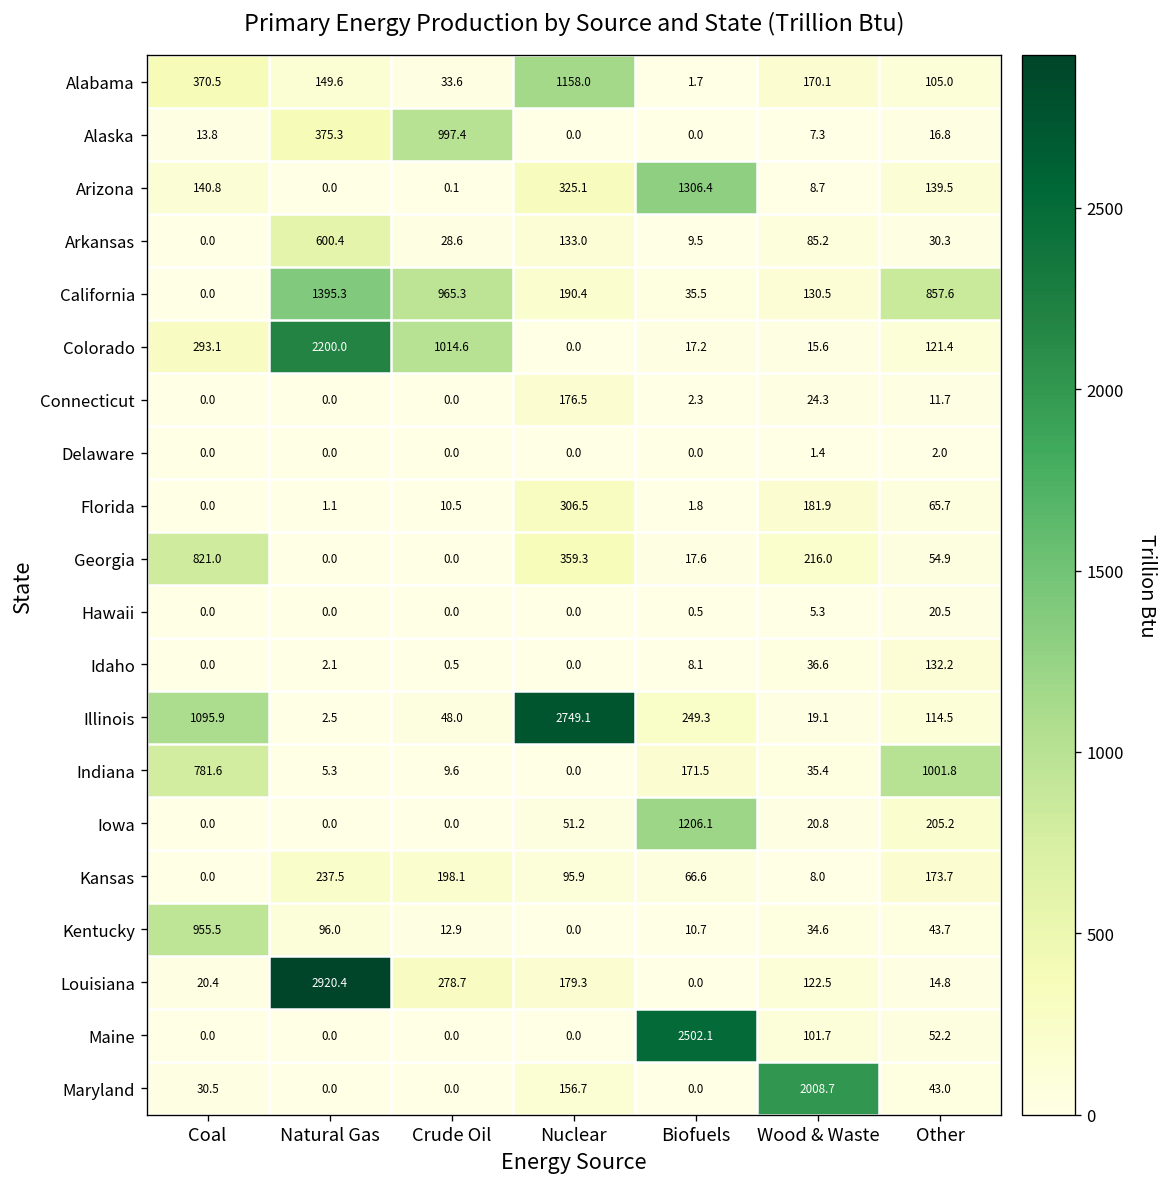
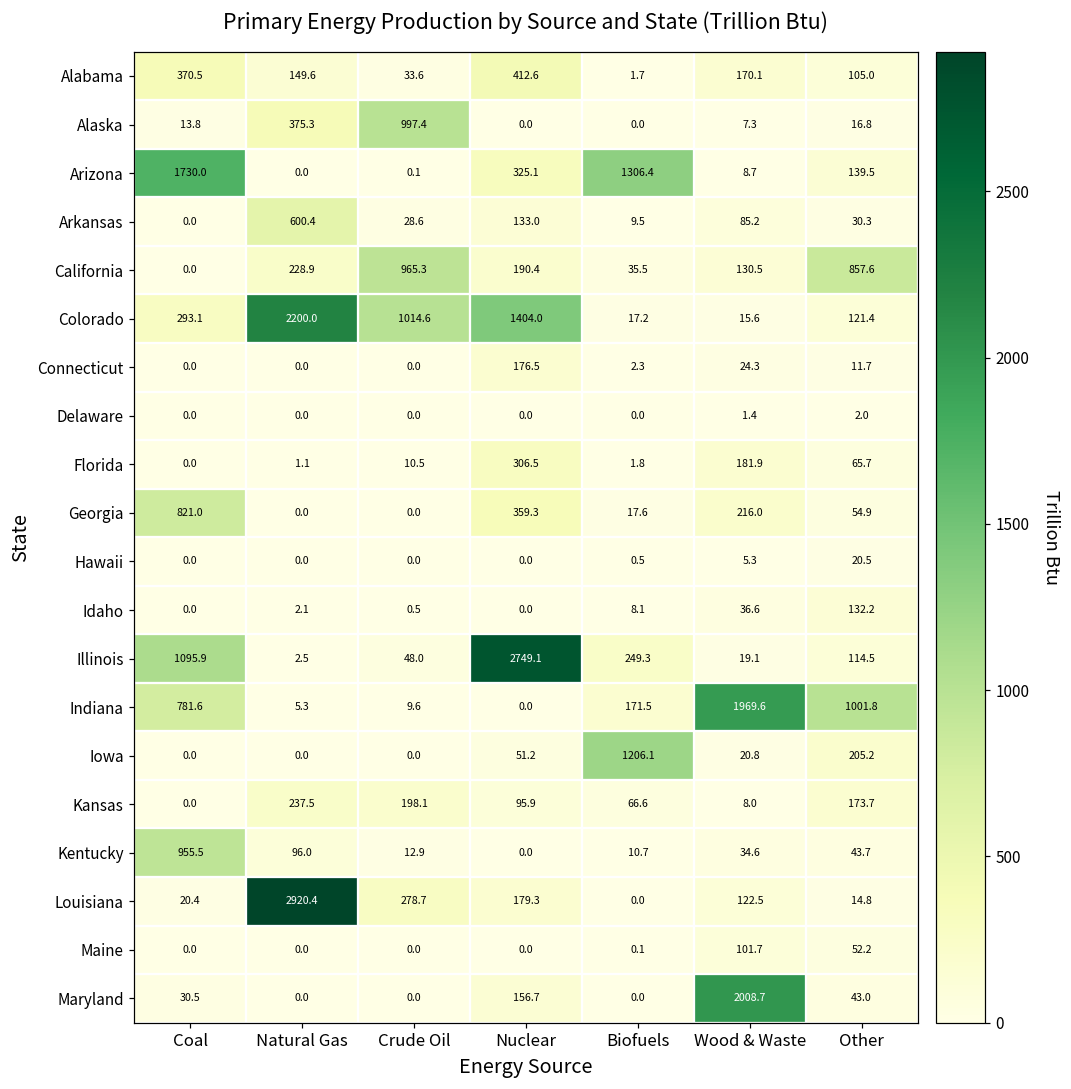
  {
    "Alabama": {
      "Coal": 370.5,
      "Natural Gas": 149.6,
      "Crude Oil": 33.6,
-     "Nuclear": 1158.0,
+     "Nuclear": 412.6,
      "Biofuels": 1.7,
      "Wood & Waste": 170.1,
      "Other": 105.0
    },
    "Alaska": {
      "Coal": 13.8,
      "Natural Gas": 375.3,
      "Crude Oil": 997.4,
      "Nuclear": 0.0,
      "Biofuels": 0.0,
      "Wood & Waste": 7.3,
      "Other": 16.8
    },
    "Arizona": {
-     "Coal": 140.8,
+     "Coal": 1730.0,
      "Natural Gas": 0.0,
      "Crude Oil": 0.1,
      "Nuclear": 325.1,
      "Biofuels": 1306.4,
      "Wood & Waste": 8.7,
      "Other": 139.5
    },
    "Arkansas": {
      "Coal": 0.0,
      "Natural Gas": 600.4,
      "Crude Oil": 28.6,
      "Nuclear": 133.0,
      "Biofuels": 9.5,
      "Wood & Waste": 85.2,
      "Other": 30.3
    },
    "California": {
      "Coal": 0.0,
-     "Natural Gas": 1395.3,
+     "Natural Gas": 228.9,
      "Crude Oil": 965.3,
      "Nuclear": 190.4,
      "Biofuels": 35.5,
      "Wood & Waste": 130.5,
      "Other": 857.6
    },
    "Colorado": {
      "Coal": 293.1,
      "Natural Gas": 2200.0,
      "Crude Oil": 1014.6,
-     "Nuclear": 0.0,
+     "Nuclear": 1404.0,
      "Biofuels": 17.2,
      "Wood & Waste": 15.6,
      "Other": 121.4
    },
    "Connecticut": {
      "Coal": 0.0,
      "Natural Gas": 0.0,
      "Crude Oil": 0.0,
      "Nuclear": 176.5,
      "Biofuels": 2.3,
      "Wood & Waste": 24.3,
      "Other": 11.7
    },
    "Delaware": {
      "Coal": 0.0,
      "Natural Gas": 0.0,
      "Crude Oil": 0.0,
      "Nuclear": 0.0,
      "Biofuels": 0.0,
      "Wood & Waste": 1.4,
      "Other": 2.0
    },
    "Florida": {
      "Coal": 0.0,
      "Natural Gas": 1.1,
      "Crude Oil": 10.5,
      "Nuclear": 306.5,
      "Biofuels": 1.8,
      "Wood & Waste": 181.9,
      "Other": 65.7
    },
    "Georgia": {
      "Coal": 821.0,
      "Natural Gas": 0.0,
      "Crude Oil": 0.0,
      "Nuclear": 359.3,
      "Biofuels": 17.6,
      "Wood & Waste": 216.0,
      "Other": 54.9
    },
    "Hawaii": {
      "Coal": 0.0,
      "Natural Gas": 0.0,
      "Crude Oil": 0.0,
      "Nuclear": 0.0,
      "Biofuels": 0.5,
      "Wood & Waste": 5.3,
      "Other": 20.5
    },
    "Idaho": {
      "Coal": 0.0,
      "Natural Gas": 2.1,
      "Crude Oil": 0.5,
      "Nuclear": 0.0,
      "Biofuels": 8.1,
      "Wood & Waste": 36.6,
      "Other": 132.2
    },
    "Illinois": {
      "Coal": 1095.9,
      "Natural Gas": 2.5,
      "Crude Oil": 48.0,
      "Nuclear": 2749.1,
      "Biofuels": 249.3,
      "Wood & Waste": 19.1,
      "Other": 114.5
    },
    "Indiana": {
      "Coal": 781.6,
      "Natural Gas": 5.3,
      "Crude Oil": 9.6,
      "Nuclear": 0.0,
      "Biofuels": 171.5,
-     "Wood & Waste": 35.4,
+     "Wood & Waste": 1969.6,
      "Other": 1001.8
    },
    "Iowa": {
      "Coal": 0.0,
      "Natural Gas": 0.0,
      "Crude Oil": 0.0,
      "Nuclear": 51.2,
      "Biofuels": 1206.1,
      "Wood & Waste": 20.8,
      "Other": 205.2
    },
    "Kansas": {
      "Coal": 0.0,
      "Natural Gas": 237.5,
      "Crude Oil": 198.1,
      "Nuclear": 95.9,
      "Biofuels": 66.6,
      "Wood & Waste": 8.0,
      "Other": 173.7
    },
    "Kentucky": {
      "Coal": 955.5,
      "Natural Gas": 96.0,
      "Crude Oil": 12.9,
      "Nuclear": 0.0,
      "Biofuels": 10.7,
      "Wood & Waste": 34.6,
      "Other": 43.7
    },
    "Louisiana": {
      "Coal": 20.4,
      "Natural Gas": 2920.4,
      "Crude Oil": 278.7,
      "Nuclear": 179.3,
      "Biofuels": 0.0,
      "Wood & Waste": 122.5,
      "Other": 14.8
    },
    "Maine": {
      "Coal": 0.0,
      "Natural Gas": 0.0,
      "Crude Oil": 0.0,
      "Nuclear": 0.0,
-     "Biofuels": 2502.1,
+     "Biofuels": 0.1,
      "Wood & Waste": 101.7,
      "Other": 52.2
    },
    "Maryland": {
      "Coal": 30.5,
      "Natural Gas": 0.0,
      "Crude Oil": 0.0,
      "Nuclear": 156.7,
      "Biofuels": 0.0,
      "Wood & Waste": 2008.7,
      "Other": 43.0
    }
  }
